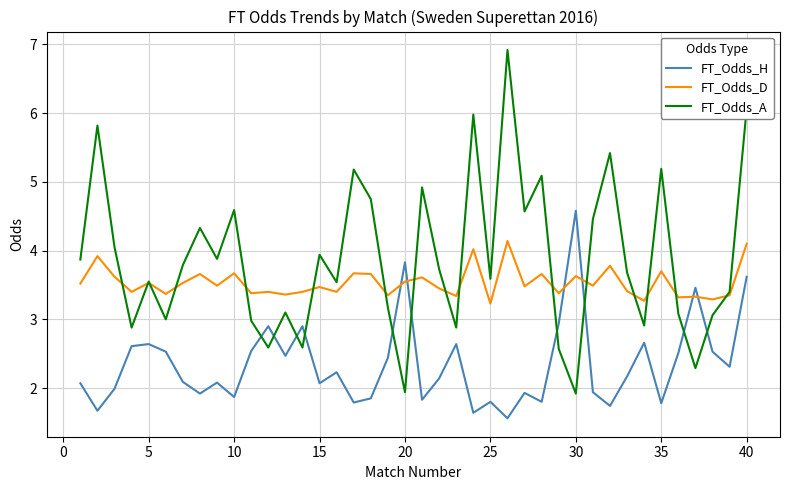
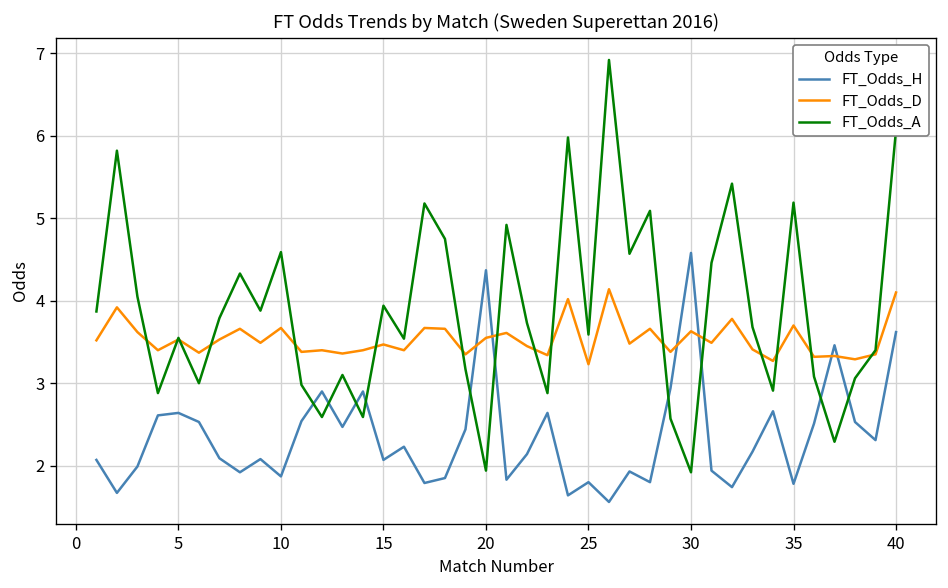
  {
    "FT_Odds_H": {
      "5": 2.6,
      "10": 1.9,
      "15": 2.1,
-     "20": 3.8,
+     "20": 4.4,
      "25": 1.8,
      "30": 4.6,
      "35": 1.8,
      "40": 3.6
    },
    "FT_Odds_D": {
      "10": 3.7,
      "15": 3.5,
      "20": 3.6,
      "25": 3.2,
      "30": 3.6,
      "35": 3.7,
      "40": 4.1
    },
    "FT_Odds_A": {
      "10": 4.6,
      "15": 3.9,
      "20": 1.9,
      "25": 3.6,
      "30": 1.9,
      "35": 5.2
    }
  }
